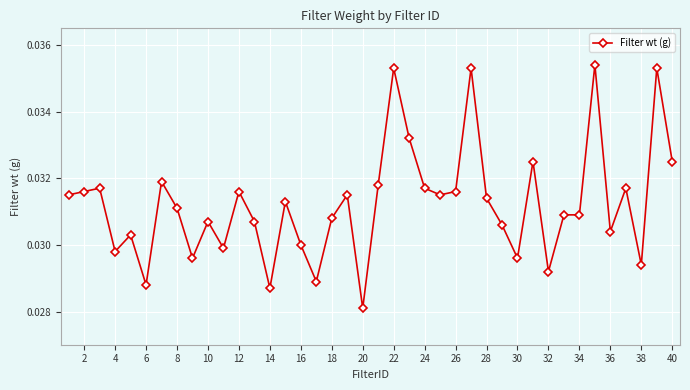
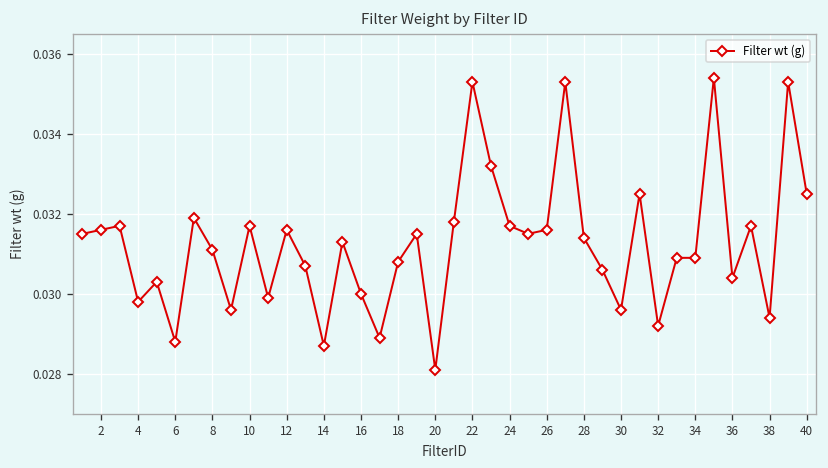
  {
    "2": 0.0316,
    "4": 0.0298,
    "6": 0.0288,
    "8": 0.0311,
-   "10": 0.0307,
+   "10": 0.0317,
    "12": 0.0316,
    "14": 0.0287,
    "16": 0.0300,
    "18": 0.0308,
    "20": 0.0281,
    "22": 0.0353,
    "24": 0.0317,
    "26": 0.0316,
    "28": 0.0314,
    "30": 0.0296,
    "32": 0.0292,
    "34": 0.0309,
    "36": 0.0304,
    "38": 0.0294,
    "40": 0.0325
  }
